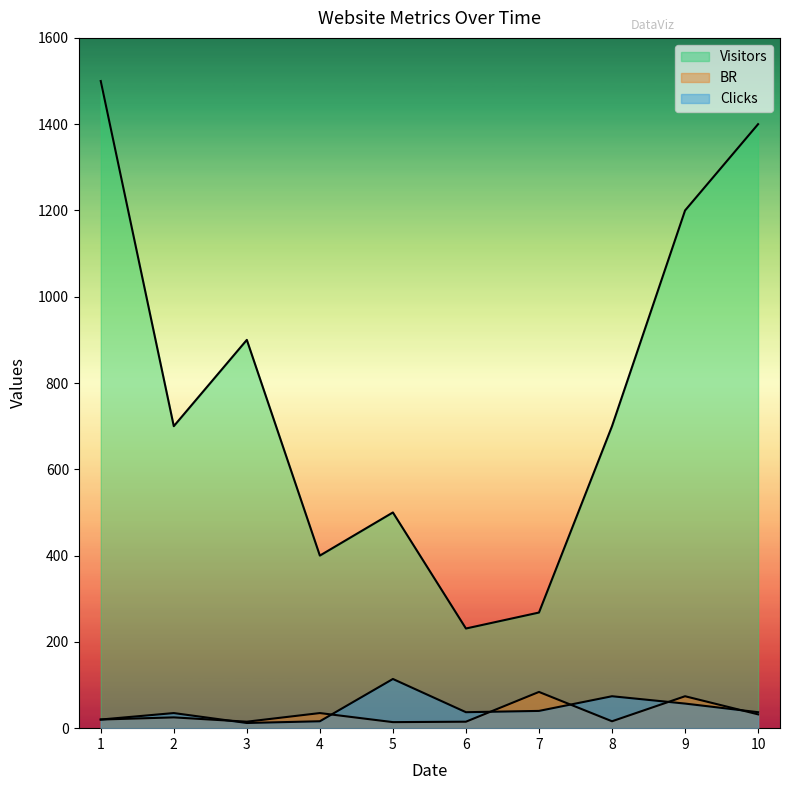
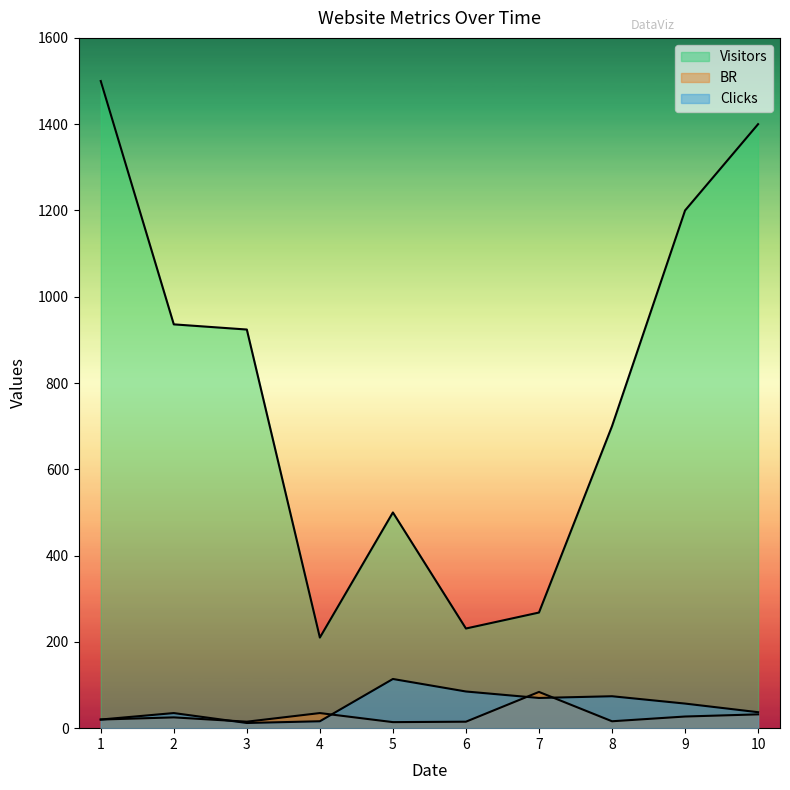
  {
    "Visitors": {
      "1": 1500,
-     "2": 700,
-     "3": 900,
-     "4": 400,
+     "2": 940,
+     "3": 920,
+     "4": 210,
      "5": 500,
      "6": 230,
      "7": 270,
      "8": 700,
      "9": 1200,
      "10": 1400
    },
    "BR": {
      "2": 30,
      "4": 40,
      "5": 10,
      "6": 20,
      "7": 80,
      "8": 20,
-     "9": 70
+     "9": 30
    },
    "Clicks": {
      "2": 40,
      "4": 20,
      "5": 110,
-     "6": 40,
-     "7": 40,
+     "6": 90,
+     "7": 70,
      "8": 70,
      "9": 60
    }
  }
